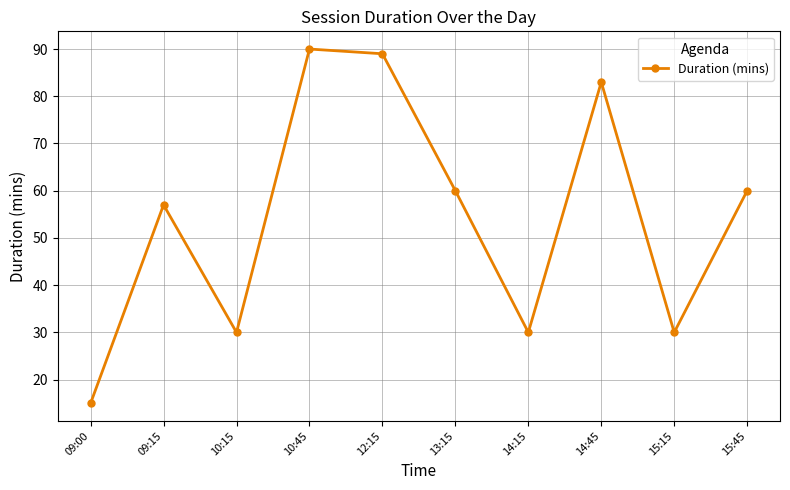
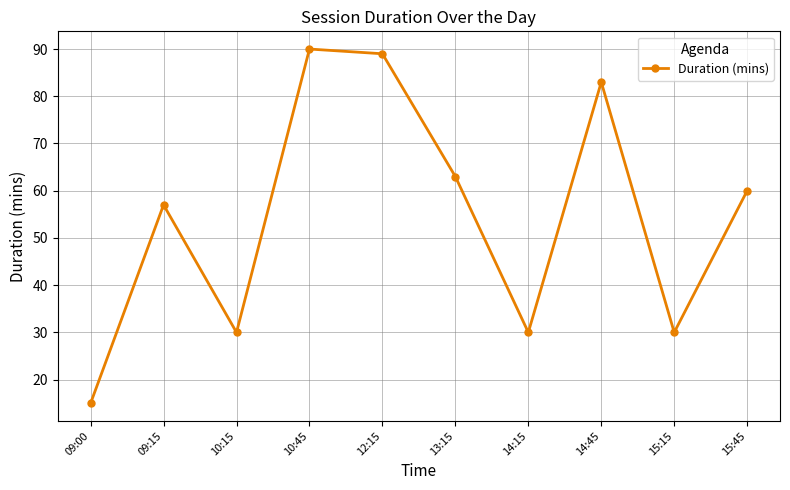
  {
    "09:00": 15,
    "09:15": 57,
    "10:15": 30,
    "10:45": 90,
    "12:15": 89,
-   "13:15": 60,
+   "13:15": 63,
    "14:15": 30,
    "14:45": 83,
    "15:15": 30,
    "15:45": 60
  }
